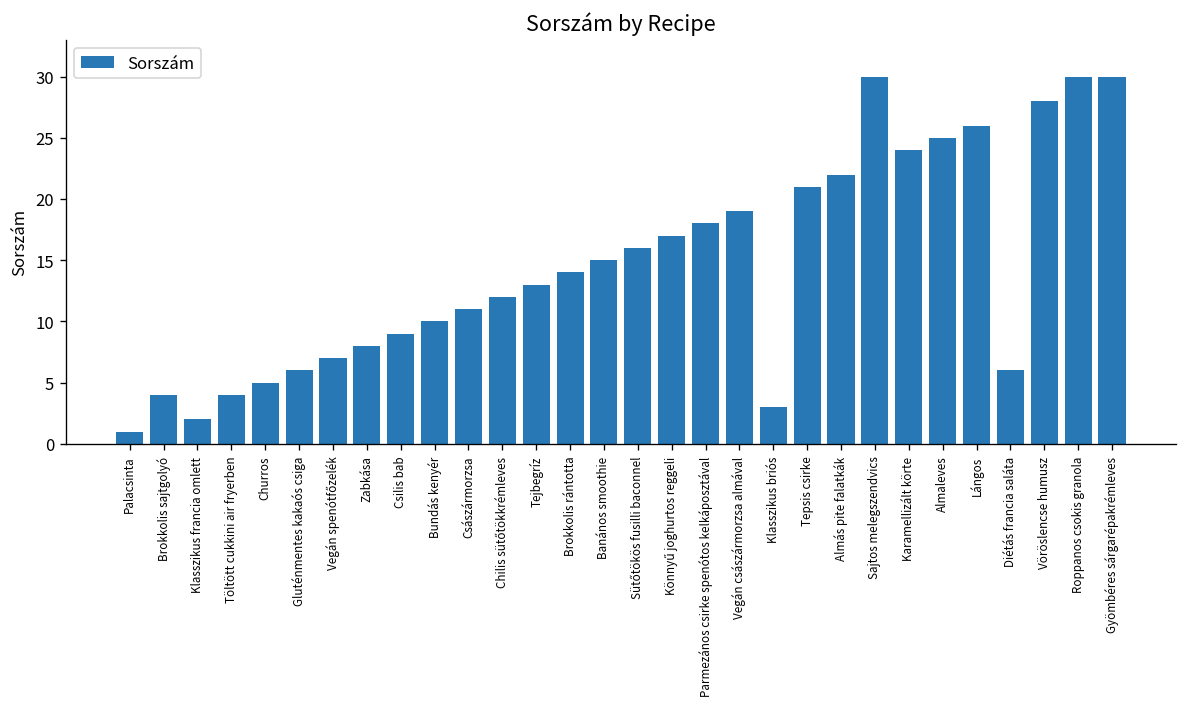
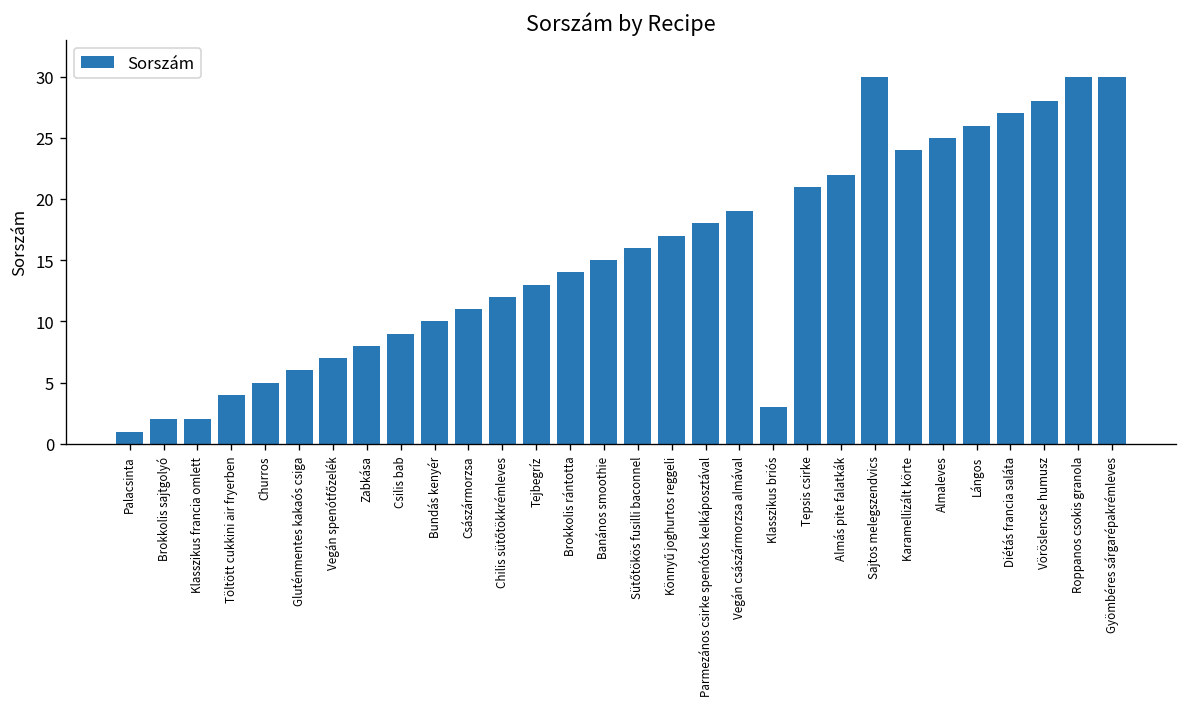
  {
    "Palacsinta": 1,
-   "Brokkolis sajtgolyó": 4,
+   "Brokkolis sajtgolyó": 2,
    "Klasszikus francia omlett": 2,
    "Töltött cukkini air fryerben": 4,
    "Churros": 5,
    "Gluténmentes kakaós csiga": 6,
    "Vegán spenótfőzelék": 7,
    "Zabkása": 8,
    "Csilis bab": 9,
    "Bundás kenyér": 10,
    "Császármorzsa": 11,
    "Chilis sütőtökkrémleves": 12,
    "Tejbegríz": 13,
    "Brokkolis rántotta": 14,
    "Banános smoothie": 15,
    "Sütőtökös fusilli baconnel": 16,
    "Könnyű joghurtos reggeli": 17,
    "Parmezános csirke spenótos kelkáposztával": 18,
    "Vegán császármorzsa almával": 19,
    "Klasszikus briós": 3,
    "Tepsis csirke": 21,
    "Almás pite falatkák": 22,
    "Sajtos melegszendvics": 30,
    "Karamellizált körte": 24,
    "Almaleves": 25,
    "Lángos": 26,
-   "Diétás francia saláta": 6,
+   "Diétás francia saláta": 27,
    "Vöröslencse humusz": 28,
    "Roppanos csokis granola": 30,
    "Gyömbéres sárgarépakrémleves": 30
  }
